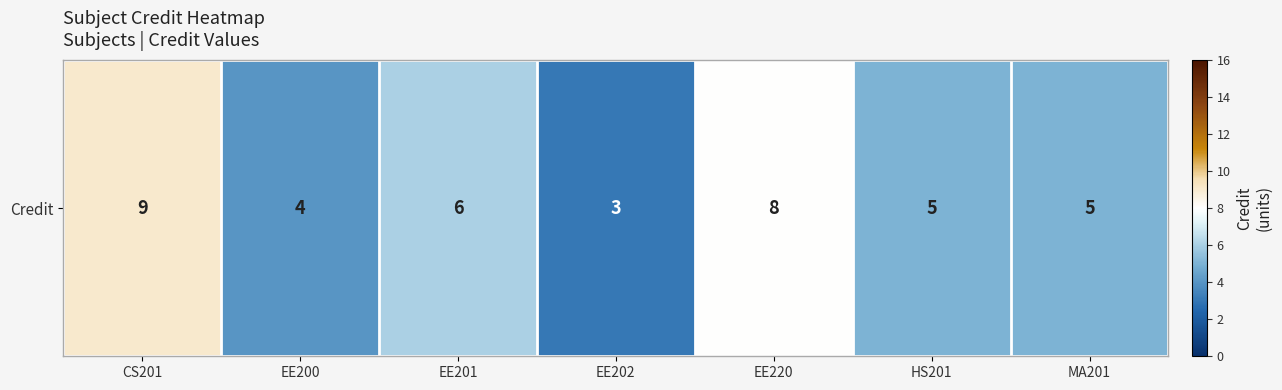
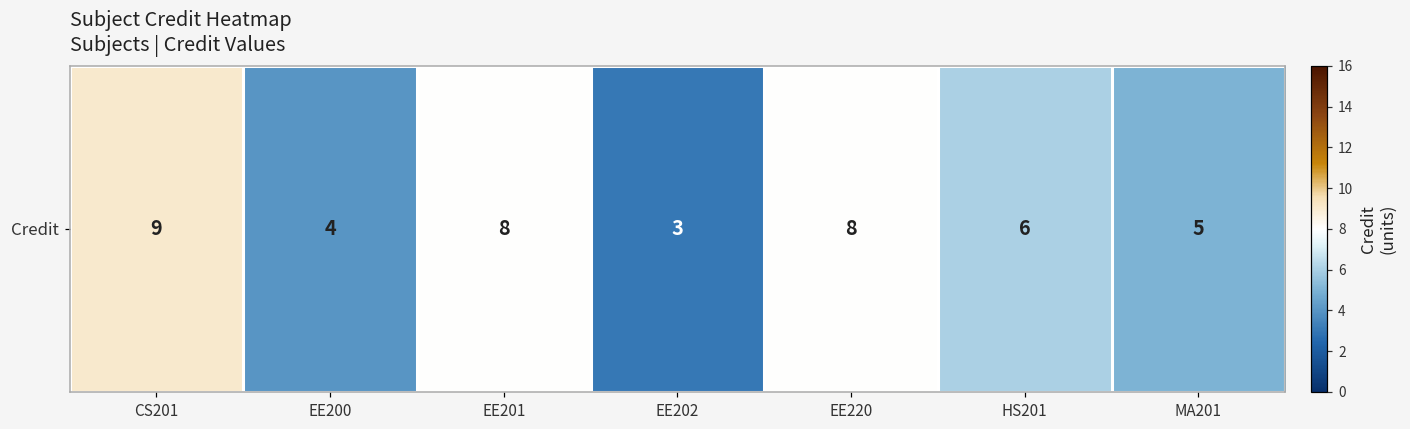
  {
    "Credit": {
      "CS201": 9,
      "EE200": 4,
-     "EE201": 6,
+     "EE201": 8,
      "EE202": 3,
      "EE220": 8,
-     "HS201": 5,
+     "HS201": 6,
      "MA201": 5
    }
  }
